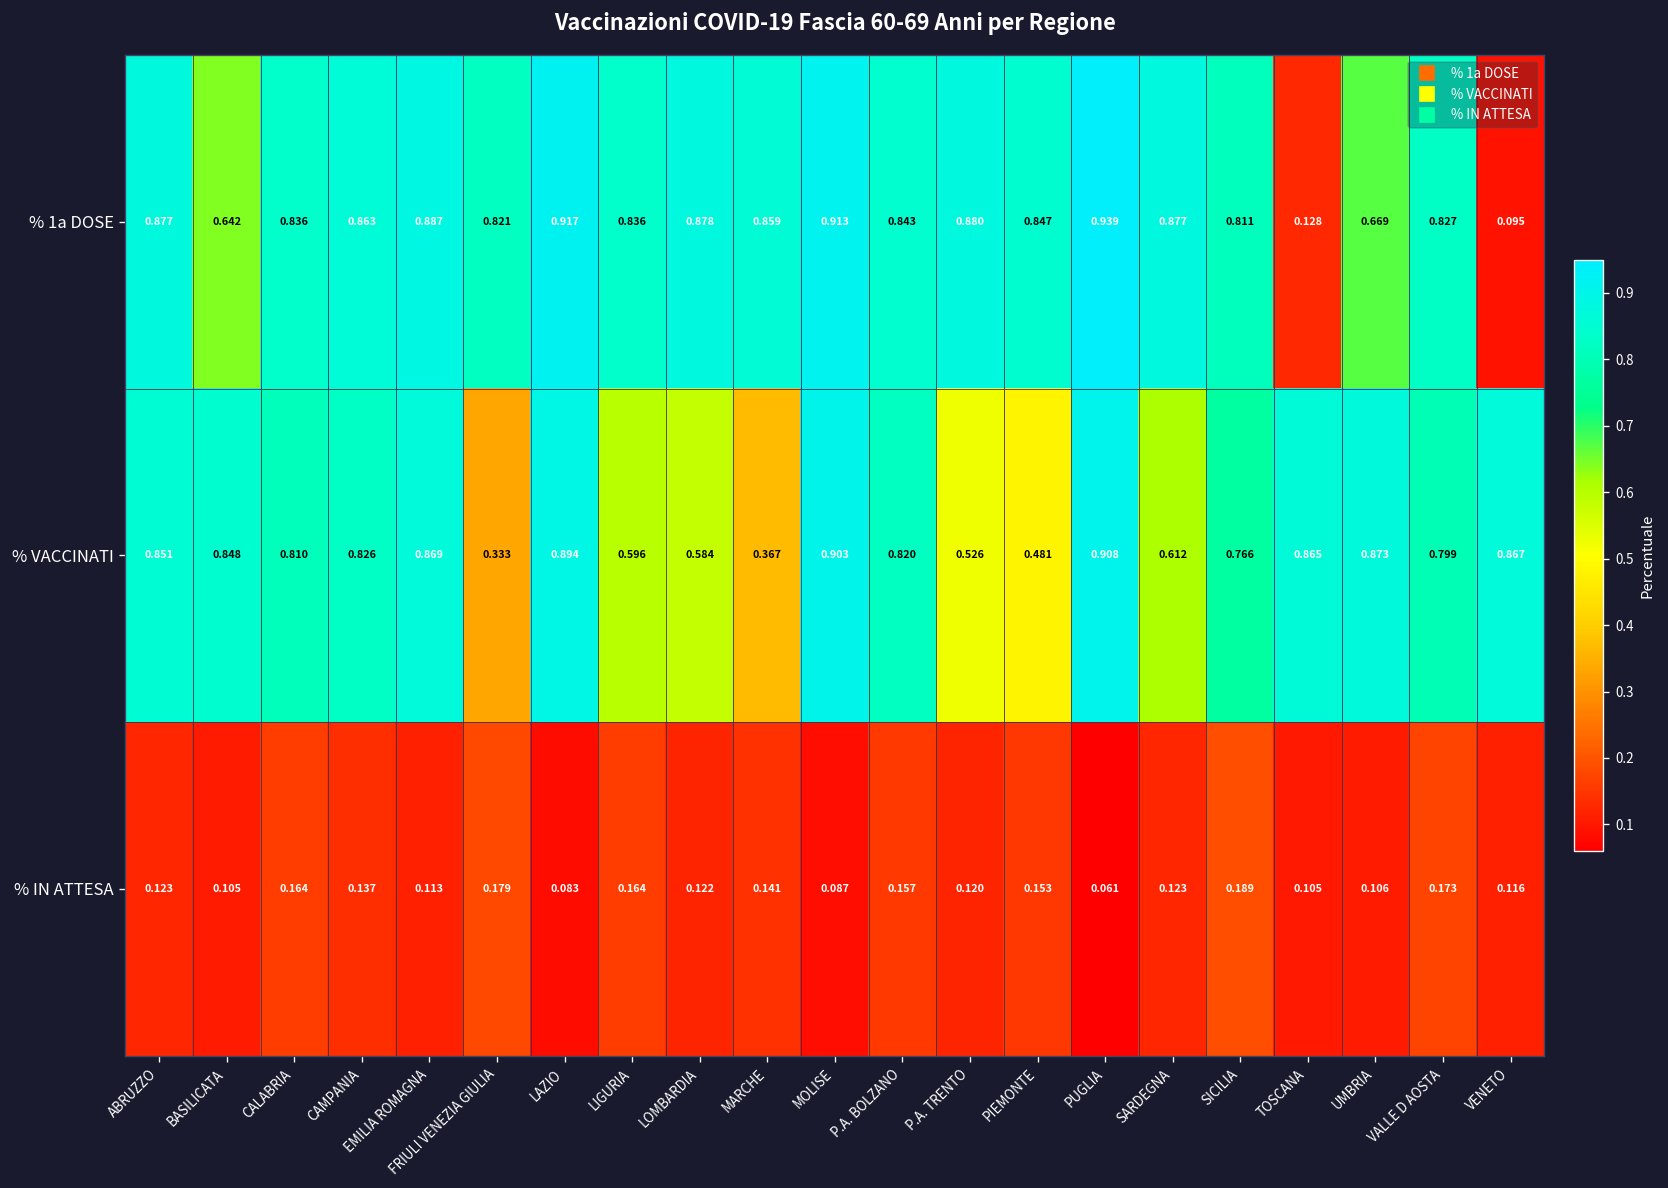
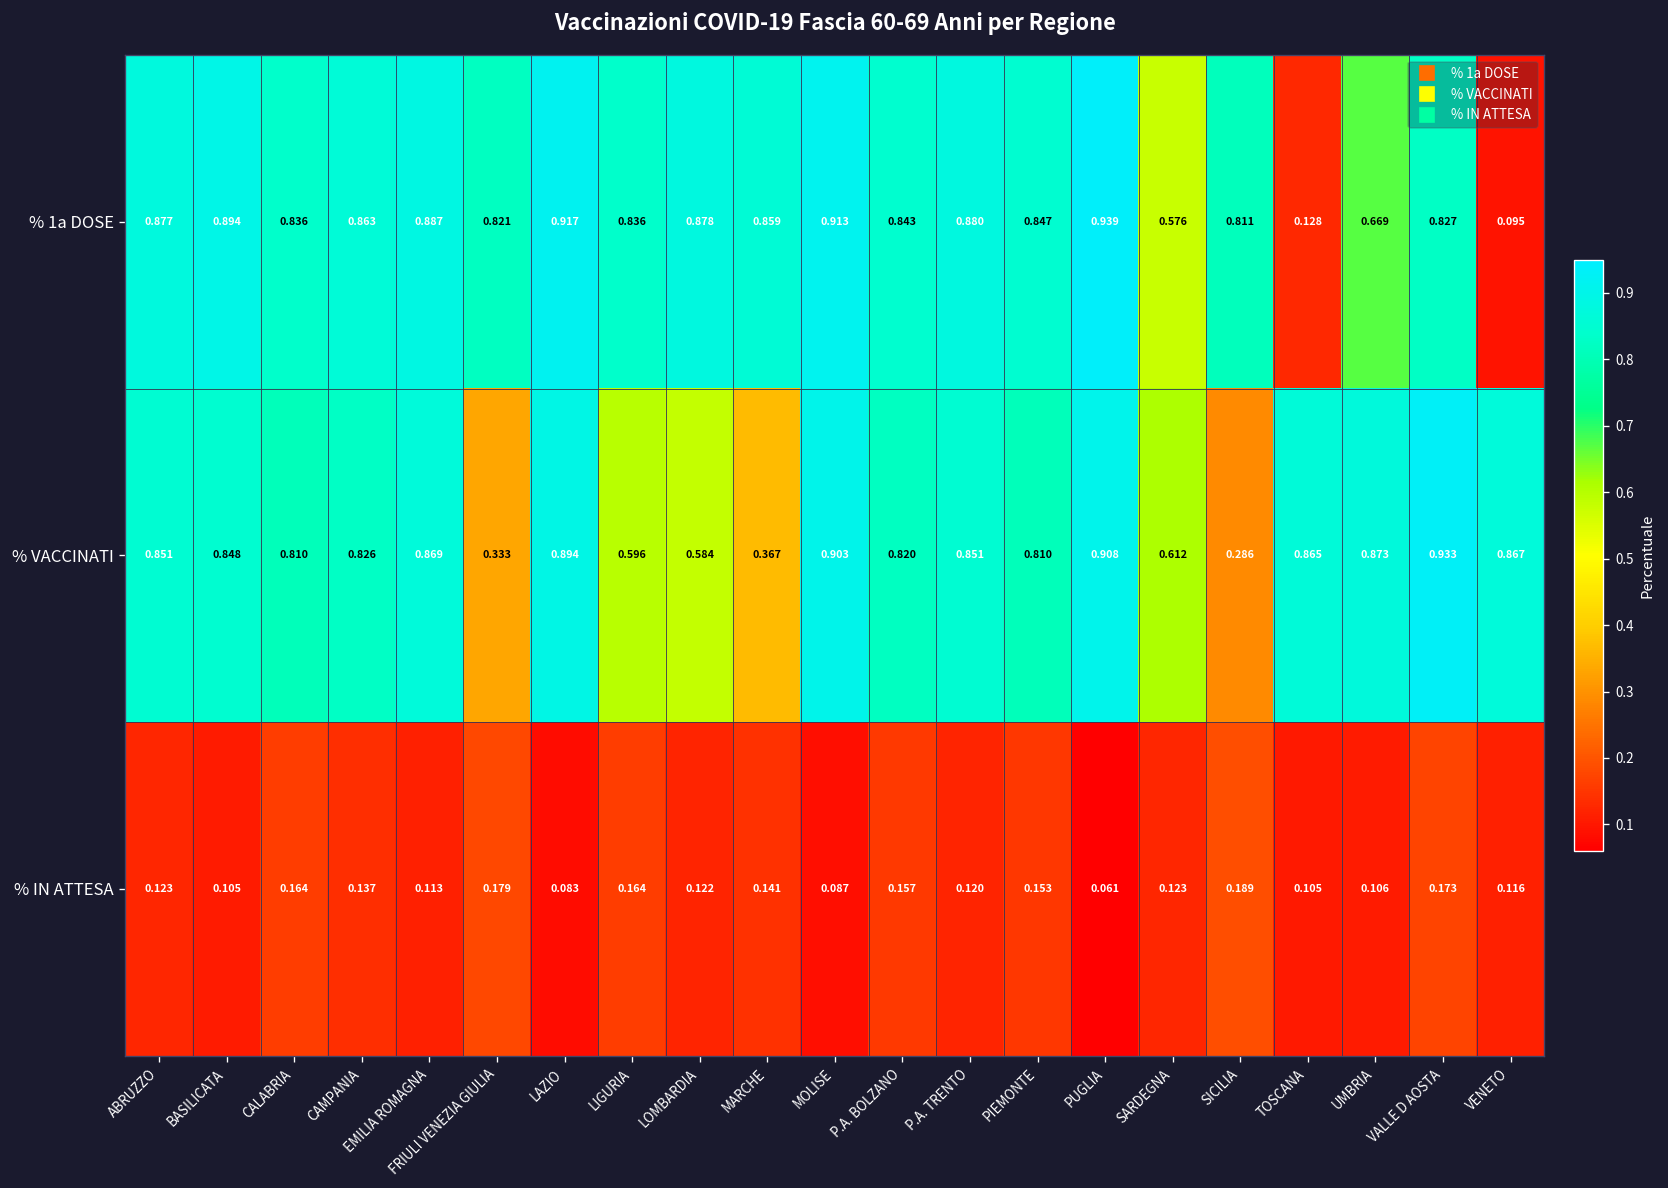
  {
    "% 1a DOSE": {
      "ABRUZZO": 0.877,
-     "BASILICATA": 0.642,
+     "BASILICATA": 0.894,
      "CALABRIA": 0.836,
      "CAMPANIA": 0.863,
      "EMILIA ROMAGNA": 0.887,
      "FRIULI VENEZIA GIULIA": 0.821,
      "LAZIO": 0.917,
      "LIGURIA": 0.836,
      "LOMBARDIA": 0.878,
      "MARCHE": 0.859,
      "MOLISE": 0.913,
      "P.A. BOLZANO": 0.843,
      "P.A. TRENTO": 0.880,
      "PIEMONTE": 0.847,
      "PUGLIA": 0.939,
-     "SARDEGNA": 0.877,
+     "SARDEGNA": 0.576,
      "SICILIA": 0.811,
      "TOSCANA": 0.128,
      "UMBRIA": 0.669,
      "VALLE D AOSTA": 0.827,
      "VENETO": 0.095
    },
    "% VACCINATI": {
      "ABRUZZO": 0.851,
      "BASILICATA": 0.848,
      "CALABRIA": 0.810,
      "CAMPANIA": 0.826,
      "EMILIA ROMAGNA": 0.869,
      "FRIULI VENEZIA GIULIA": 0.333,
      "LAZIO": 0.894,
      "LIGURIA": 0.596,
      "LOMBARDIA": 0.584,
      "MARCHE": 0.367,
      "MOLISE": 0.903,
      "P.A. BOLZANO": 0.820,
-     "P.A. TRENTO": 0.526,
-     "PIEMONTE": 0.481,
+     "P.A. TRENTO": 0.851,
+     "PIEMONTE": 0.810,
      "PUGLIA": 0.908,
      "SARDEGNA": 0.612,
-     "SICILIA": 0.766,
+     "SICILIA": 0.286,
      "TOSCANA": 0.865,
      "UMBRIA": 0.873,
-     "VALLE D AOSTA": 0.799,
+     "VALLE D AOSTA": 0.933,
      "VENETO": 0.867
    },
    "% IN ATTESA": {
      "ABRUZZO": 0.123,
      "BASILICATA": 0.105,
      "CALABRIA": 0.164,
      "CAMPANIA": 0.137,
      "EMILIA ROMAGNA": 0.113,
      "FRIULI VENEZIA GIULIA": 0.179,
      "LAZIO": 0.083,
      "LIGURIA": 0.164,
      "LOMBARDIA": 0.122,
      "MARCHE": 0.141,
      "MOLISE": 0.087,
      "P.A. BOLZANO": 0.157,
      "P.A. TRENTO": 0.120,
      "PIEMONTE": 0.153,
      "PUGLIA": 0.061,
      "SARDEGNA": 0.123,
      "SICILIA": 0.189,
      "TOSCANA": 0.105,
      "UMBRIA": 0.106,
      "VALLE D AOSTA": 0.173,
      "VENETO": 0.116
    }
  }
